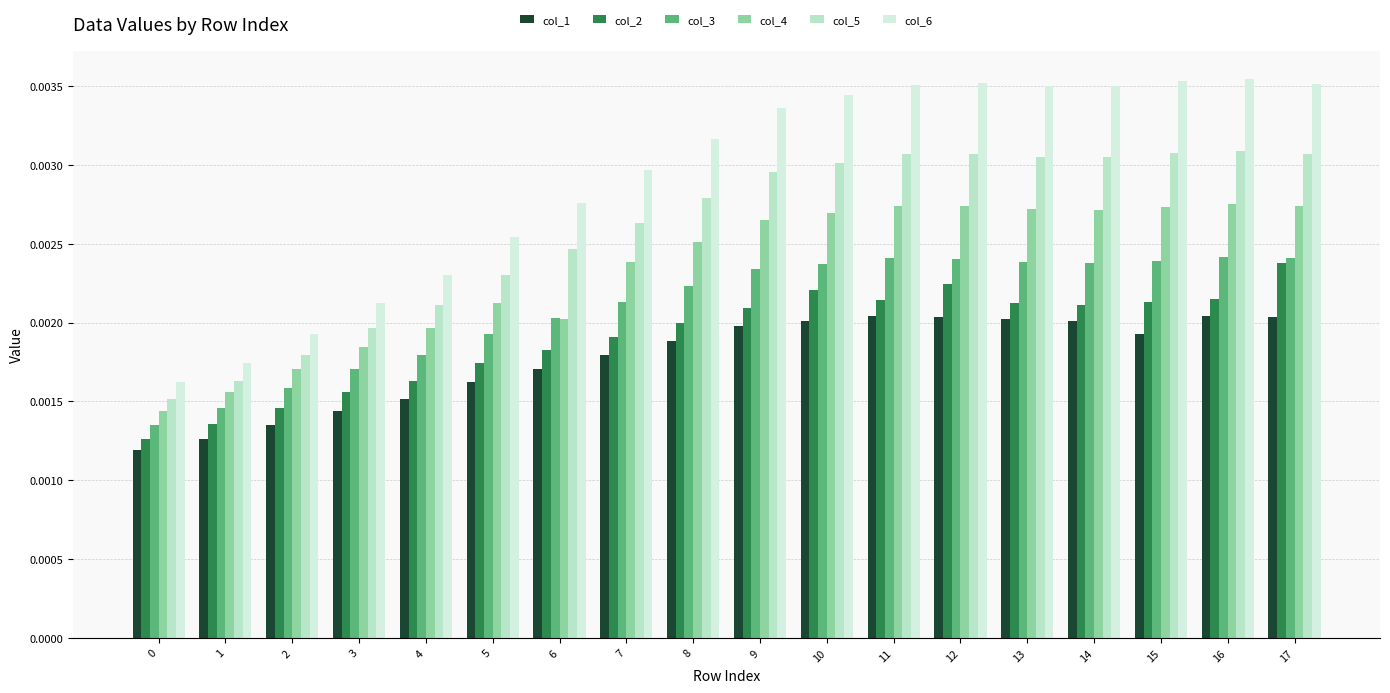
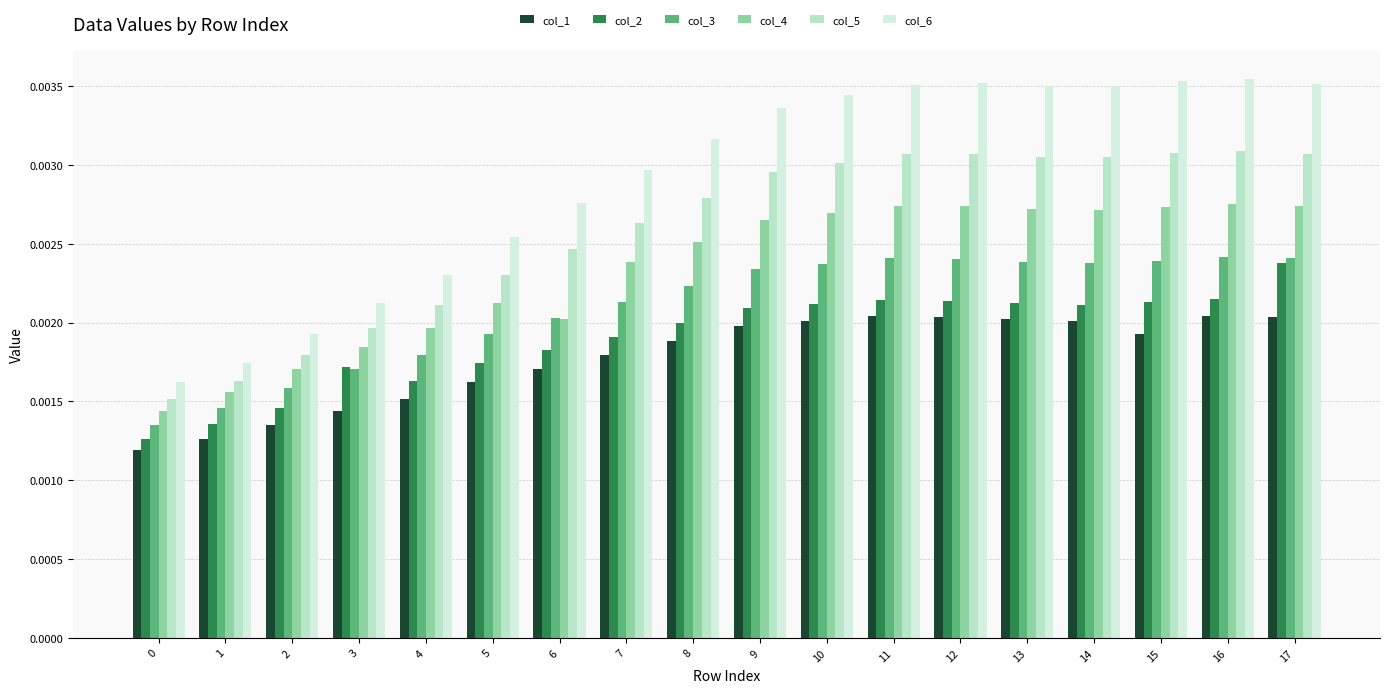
  {
    "col_1": {
      "0": 0.00119,
      "1": 0.00126,
      "2": 0.00135,
      "3": 0.00144,
      "4": 0.00151,
      "5": 0.00162,
      "6": 0.00171,
      "7": 0.00179,
      "8": 0.00188,
      "9": 0.00198,
      "10": 0.00201,
      "11": 0.00204,
      "12": 0.00204,
      "13": 0.00202,
      "14": 0.00201,
      "15": 0.00193,
      "16": 0.00204,
      "17": 0.00203
    },
    "col_2": {
      "0": 0.00126,
      "1": 0.00136,
      "2": 0.00146,
-     "3": 0.00156,
+     "3": 0.00172,
      "4": 0.00163,
      "5": 0.00174,
      "6": 0.00183,
      "7": 0.00191,
      "8": 0.00200,
      "9": 0.00209,
-     "10": 0.00221,
+     "10": 0.00212,
      "11": 0.00214,
-     "12": 0.00224,
+     "12": 0.00214,
      "13": 0.00212,
      "14": 0.00211,
      "15": 0.00213,
      "16": 0.00215,
      "17": 0.00238
    },
    "col_3": {
      "0": 0.00135,
      "1": 0.00146,
      "2": 0.00159,
      "3": 0.00170,
      "4": 0.00180,
      "5": 0.00193,
      "6": 0.00203,
      "7": 0.00213,
      "8": 0.00223,
      "9": 0.00234,
      "10": 0.00237,
      "11": 0.00241,
      "12": 0.00240,
      "13": 0.00239,
      "14": 0.00238,
      "15": 0.00239,
      "16": 0.00242,
      "17": 0.00241
    },
    "col_4": {
      "0": 0.00144,
      "1": 0.00156,
      "2": 0.00170,
      "3": 0.00185,
      "4": 0.00196,
      "5": 0.00212,
      "6": 0.00203,
      "7": 0.00238,
      "8": 0.00251,
      "9": 0.00265,
      "10": 0.00269,
      "11": 0.00274,
      "12": 0.00274,
      "13": 0.00272,
      "14": 0.00271,
      "15": 0.00273,
      "16": 0.00275,
      "17": 0.00274
    }
  }
